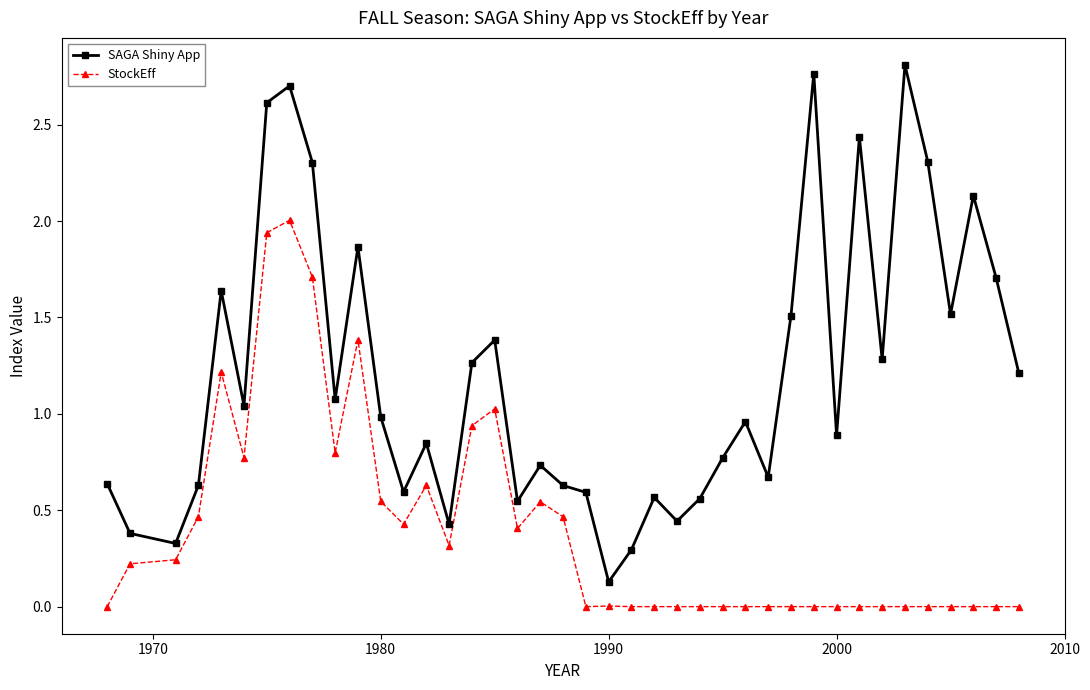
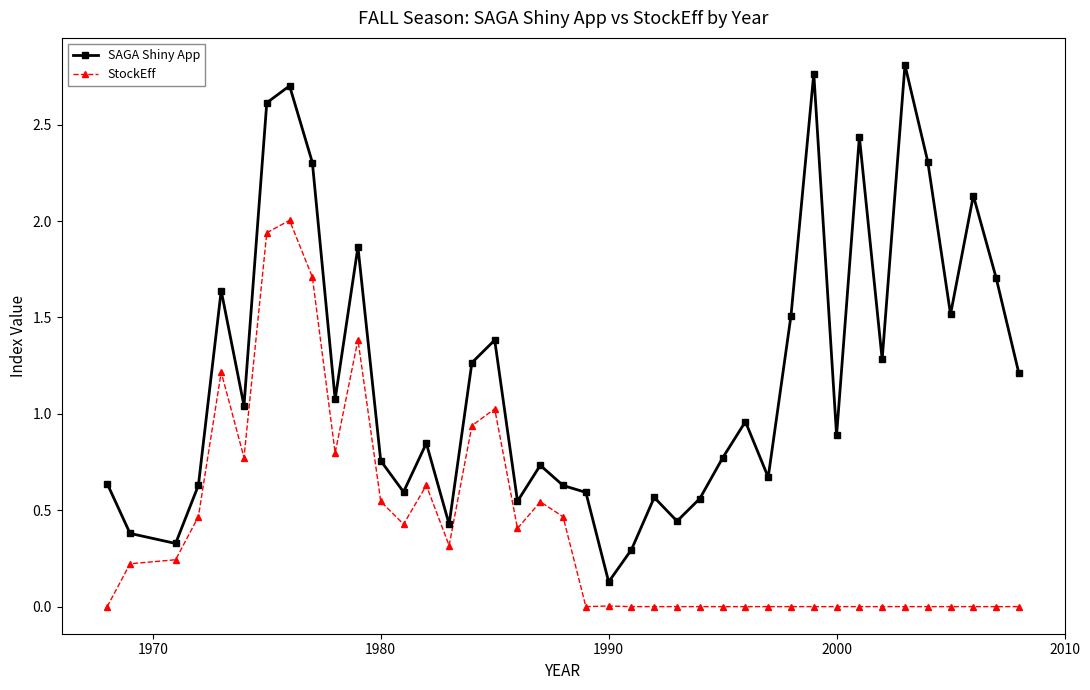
  {
    "SAGA Shiny App": {
-     "1980": 0.98,
+     "1980": 0.76,
      "1990": 0.13,
      "2000": 0.89
    },
    "StockEff": {
      "1980": 0.55,
      "1990": 0.00,
      "2000": 0.00
    }
  }
